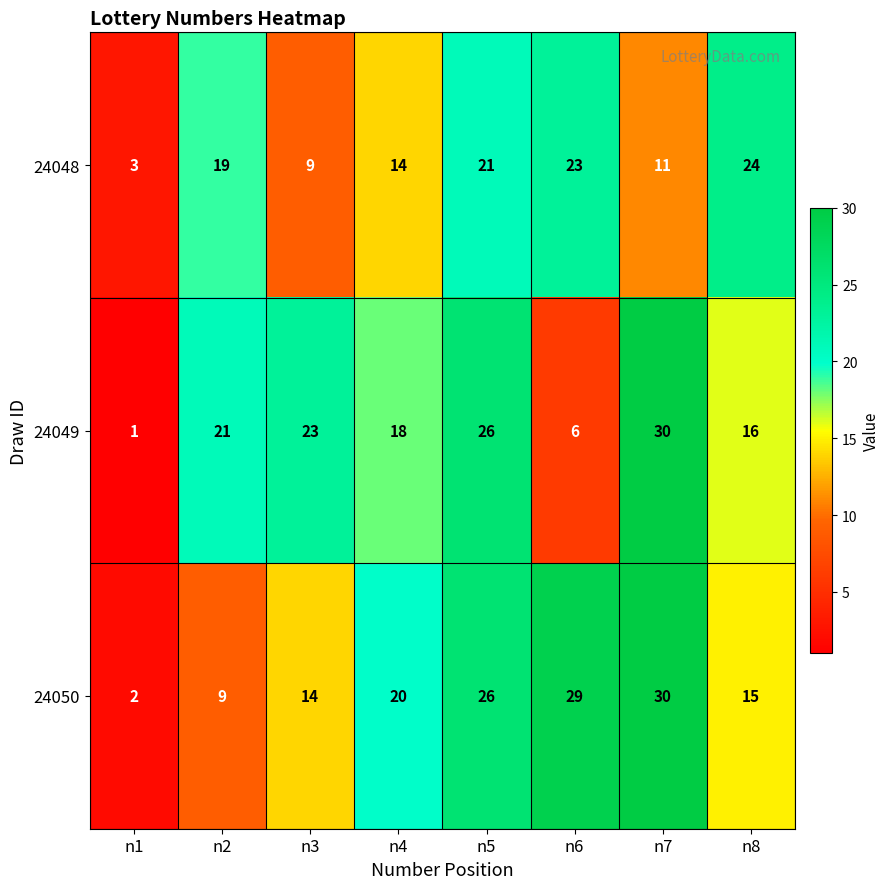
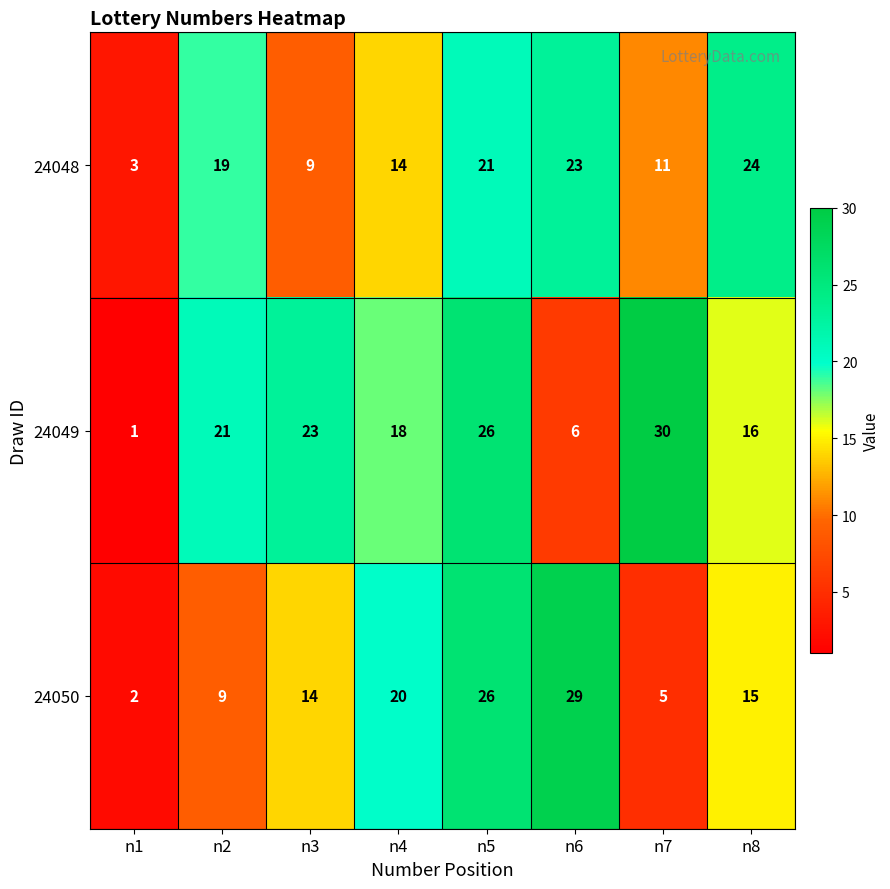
  {
    "24048": {
      "n1": 3,
      "n2": 19,
      "n3": 9,
      "n4": 14,
      "n5": 21,
      "n6": 23,
      "n7": 11
    },
    "24049": {
      "n1": 1,
      "n2": 21,
      "n3": 23,
      "n4": 18,
      "n5": 26,
      "n6": 6,
      "n7": 30,
      "n8": 16
    },
    "24050": {
      "n1": 2,
      "n2": 9,
      "n3": 14,
      "n4": 20,
      "n5": 26,
      "n6": 29,
-     "n7": 30,
+     "n7": 5,
      "n8": 15
    }
  }
